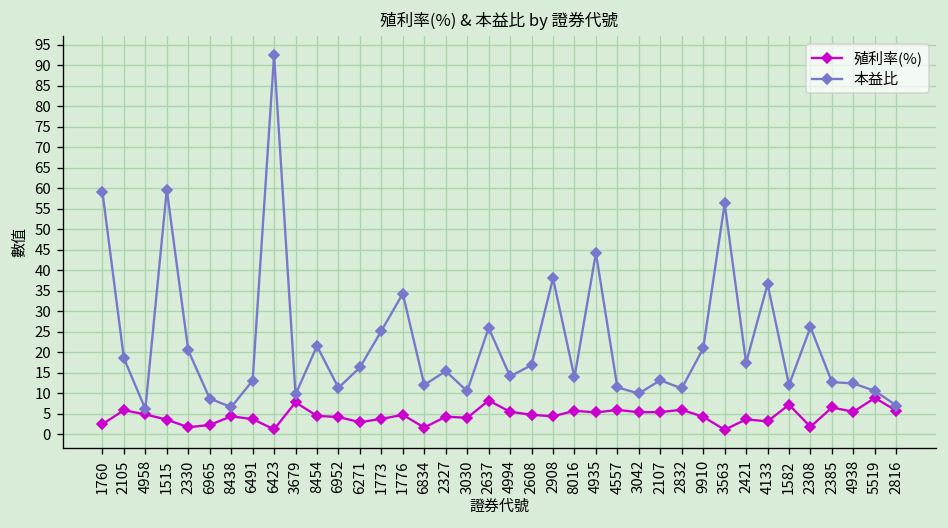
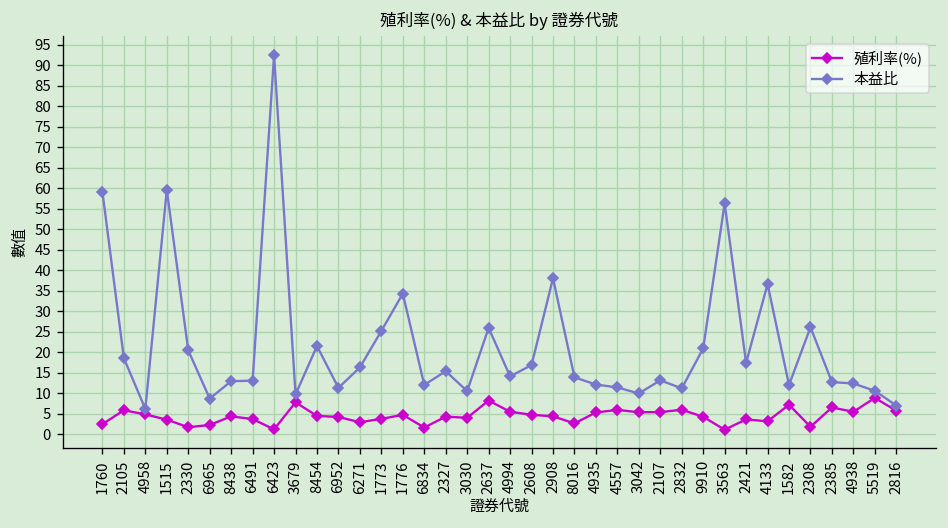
  {
    "殖利率(%)": {
      "1760": 2,
      "2105": 6,
      "4958": 5,
      "1515": 4,
      "2330": 2,
      "6965": 2,
      "8438": 4,
      "6491": 4,
      "6423": 1,
      "3679": 8,
      "8454": 4,
      "6952": 4,
      "6271": 3,
      "1773": 4,
      "1776": 5,
      "6834": 2,
      "2327": 4,
      "3030": 4,
      "2637": 8,
      "4994": 5,
      "2608": 5,
      "2908": 4,
-     "8016": 6,
+     "8016": 3,
      "4935": 5,
      "4557": 6,
      "3042": 5,
      "2107": 5,
      "2832": 6,
      "9910": 4,
      "3563": 1,
      "2421": 4,
      "4133": 3,
      "1582": 7,
      "2308": 2,
      "2385": 6,
      "4938": 5,
      "5519": 9,
      "2816": 6
    },
    "本益比": {
      "1760": 59,
      "2105": 18,
      "4958": 6,
      "1515": 60,
      "2330": 20,
      "6965": 9,
-     "8438": 7,
+     "8438": 13,
      "6491": 13,
      "6423": 92,
      "3679": 10,
      "8454": 21,
      "6952": 11,
      "6271": 16,
      "1773": 25,
      "1776": 34,
      "6834": 12,
      "2327": 15,
      "3030": 10,
      "2637": 26,
      "4994": 14,
      "2608": 17,
      "2908": 38,
      "8016": 14,
-     "4935": 44,
+     "4935": 12,
      "4557": 11,
      "3042": 10,
      "2107": 13,
      "2832": 11,
      "9910": 21,
      "3563": 56,
      "2421": 17,
      "4133": 37,
      "1582": 12,
      "2308": 26,
      "2385": 13,
      "4938": 12,
      "5519": 11,
      "2816": 7
    }
  }
